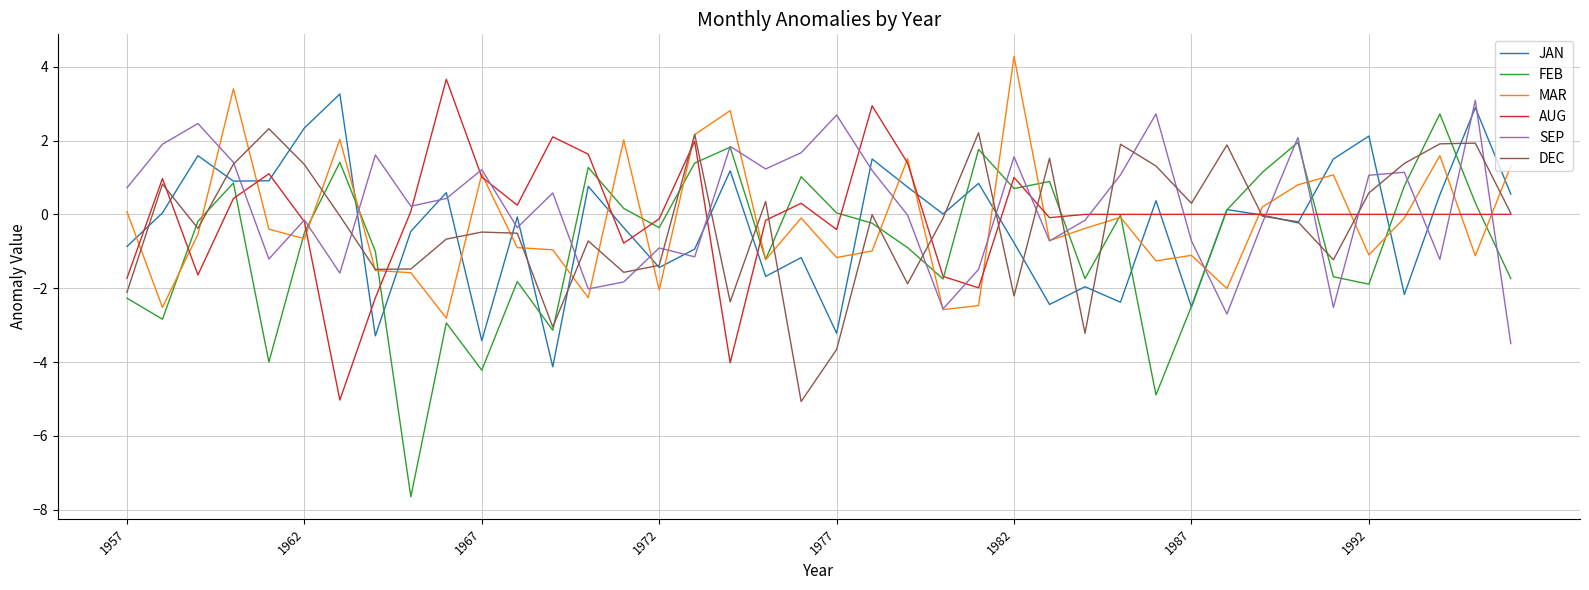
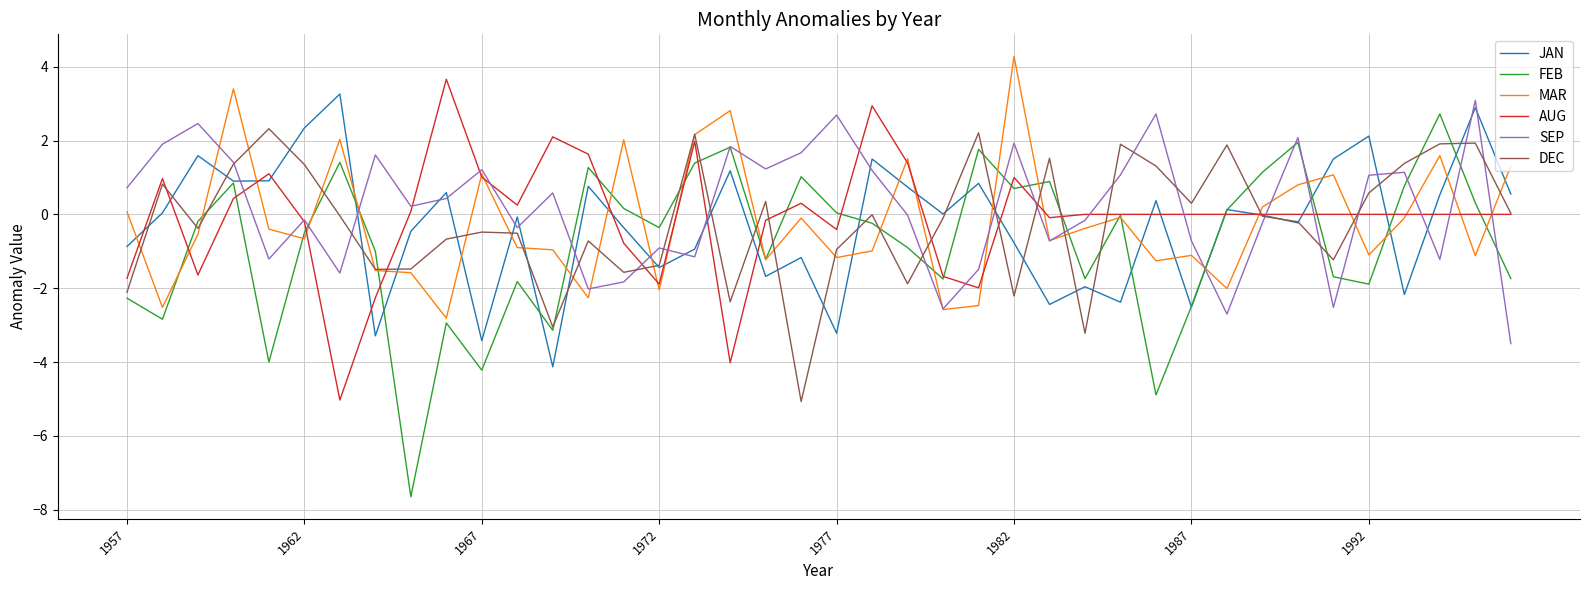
  {
    "JAN": {
      "1957": -0.9,
      "1962": 2.3,
      "1967": -3.4,
      "1977": -3.2,
      "1982": -0.8,
      "1992": 2.1
    },
    "FEB": {
      "1957": -2.3,
      "1962": -0.5,
      "1967": -4.2,
      "1972": -0.4,
      "1977": 0.0,
      "1982": 0.7,
      "1992": -1.9
    },
    "MAR": {
      "1957": 0.1,
      "1962": -0.7,
      "1967": 1.1,
      "1972": -2.1,
      "1977": -1.2,
      "1982": 4.3,
      "1987": -1.1,
      "1992": -1.1
    },
    "AUG": {
      "1957": -1.7,
      "1967": 1.0,
-     "1972": -0.1,
+     "1972": -1.9,
      "1977": -0.4,
      "1982": 1.0,
      "1987": 0.0,
      "1992": 0.0
    },
    "SEP": {
      "1957": 0.7,
      "1967": 1.2,
      "1972": -0.9,
      "1977": 2.7,
-     "1982": 1.6,
+     "1982": 1.9,
      "1987": -0.7,
      "1992": 1.1
    },
    "DEC": {
      "1957": -2.1,
      "1962": 1.4,
      "1967": -0.5,
-     "1977": -3.7,
+     "1977": -1.0,
      "1982": -2.2,
      "1987": 0.3,
      "1992": 0.6
    }
  }
